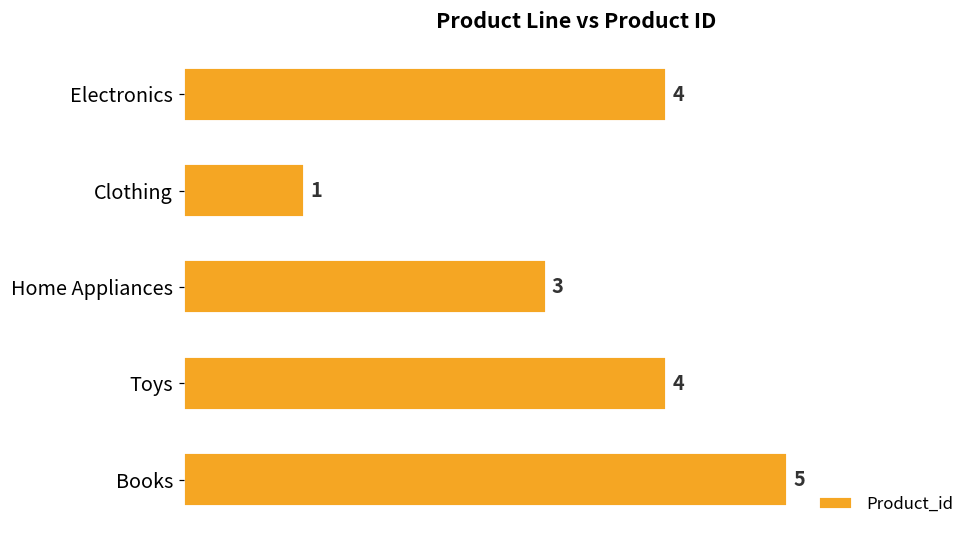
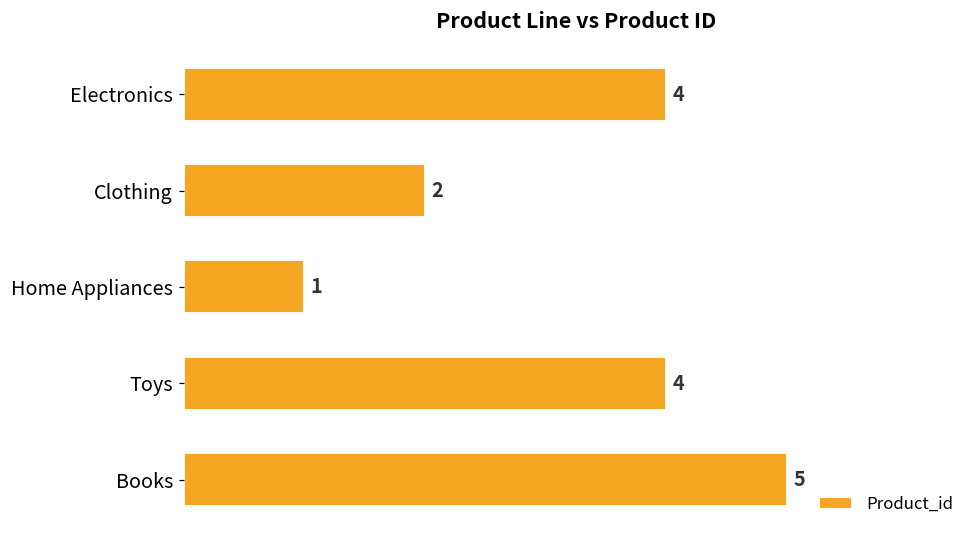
  {
    "Electronics": 4,
-   "Clothing": 1,
-   "Home Appliances": 3,
+   "Clothing": 2,
+   "Home Appliances": 1,
    "Toys": 4,
    "Books": 5
  }
